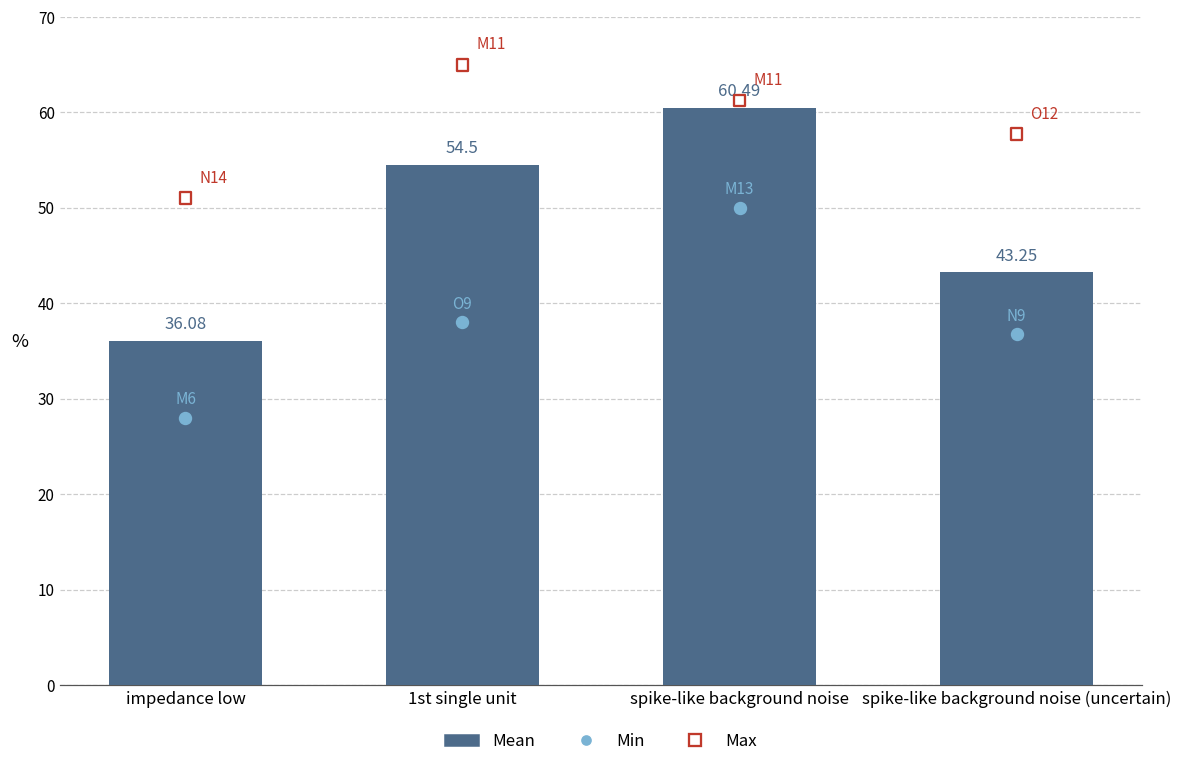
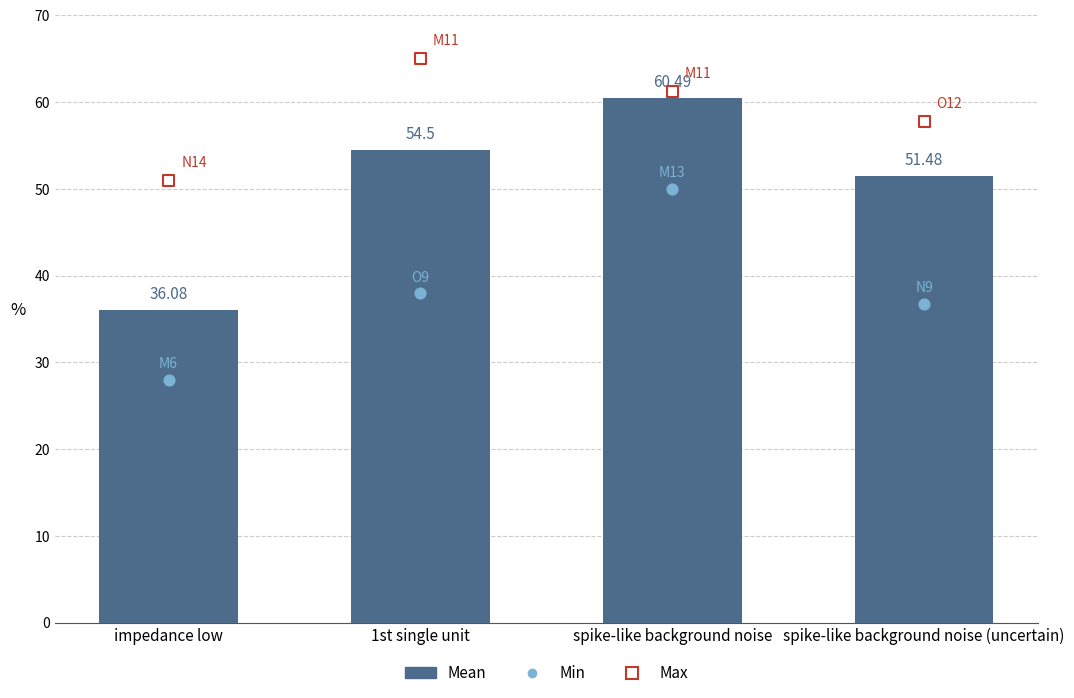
  {
    "Mean": {
      "impedance low": 36.08,
      "1st single unit": 54.5,
-     "spike-like background noise (uncertain)": 43.25
+     "spike-like background noise (uncertain)": 51.48
    }
  }
